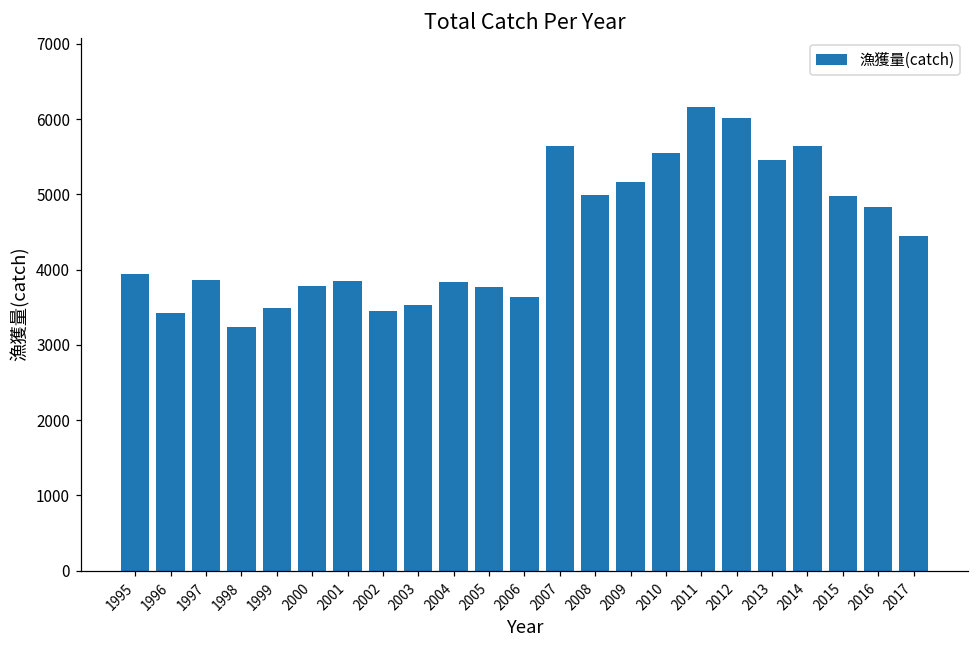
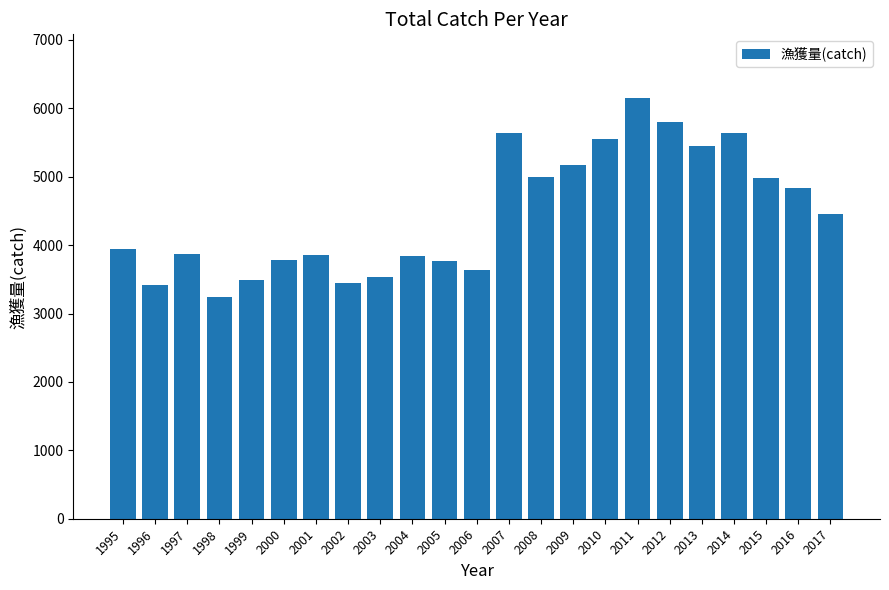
  {
    "1995": 3900,
    "1996": 3400,
    "1997": 3900,
    "1998": 3200,
    "1999": 3500,
    "2000": 3800,
    "2001": 3900,
    "2002": 3400,
    "2003": 3500,
    "2004": 3800,
    "2005": 3800,
    "2006": 3600,
    "2007": 5600,
    "2008": 5000,
    "2009": 5200,
    "2010": 5600,
    "2011": 6200,
-   "2012": 6000,
+   "2012": 5800,
    "2013": 5500,
    "2014": 5600,
    "2015": 5000,
    "2016": 4800,
    "2017": 4500
  }
